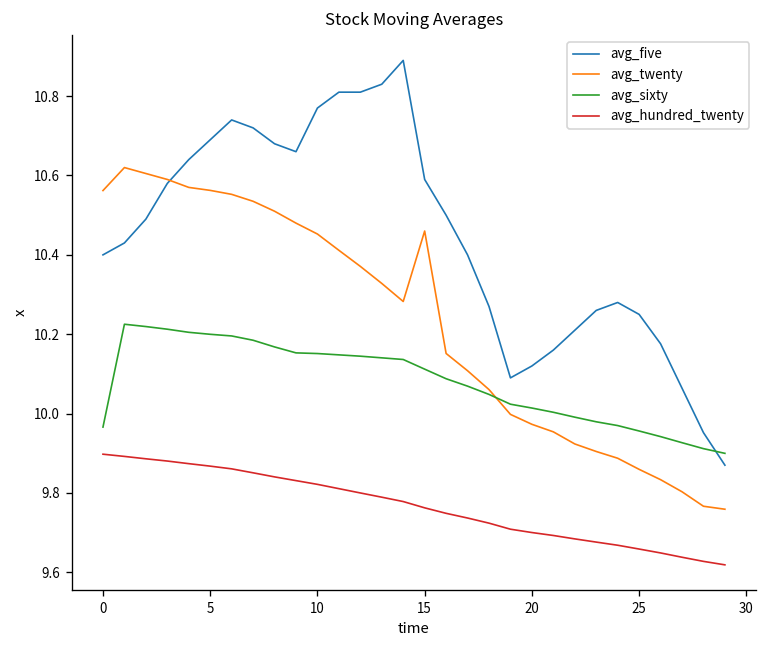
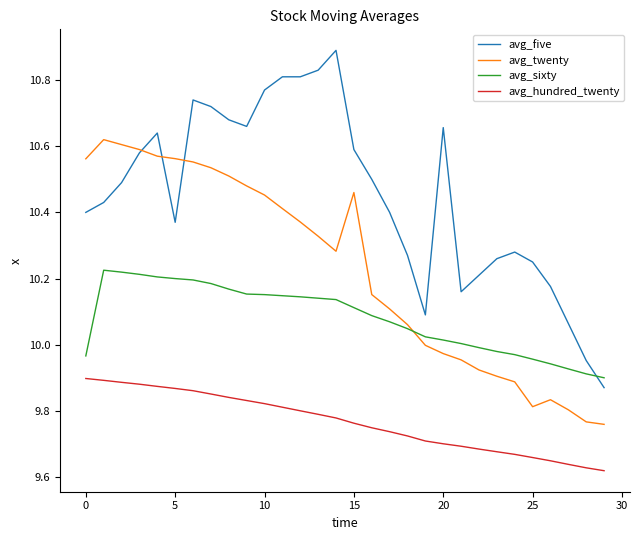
  {
    "avg_five": {
      "0": 10.40,
-     "5": 10.69,
+     "5": 10.37,
      "10": 10.77,
      "15": 10.59,
-     "20": 10.12,
+     "20": 10.66,
      "25": 10.25
    },
    "avg_twenty": {
      "0": 10.56,
      "5": 10.56,
      "10": 10.45,
      "15": 10.46,
      "20": 9.97,
-     "25": 9.86
+     "25": 9.81
    },
    "avg_sixty": {
      "0": 9.97,
      "5": 10.20,
      "10": 10.15,
      "15": 10.11,
      "20": 10.01,
      "25": 9.96
    },
    "avg_hundred_twenty": {
      "0": 9.90,
      "5": 9.87,
      "10": 9.82,
      "15": 9.76,
      "20": 9.70,
      "25": 9.66
    }
  }
